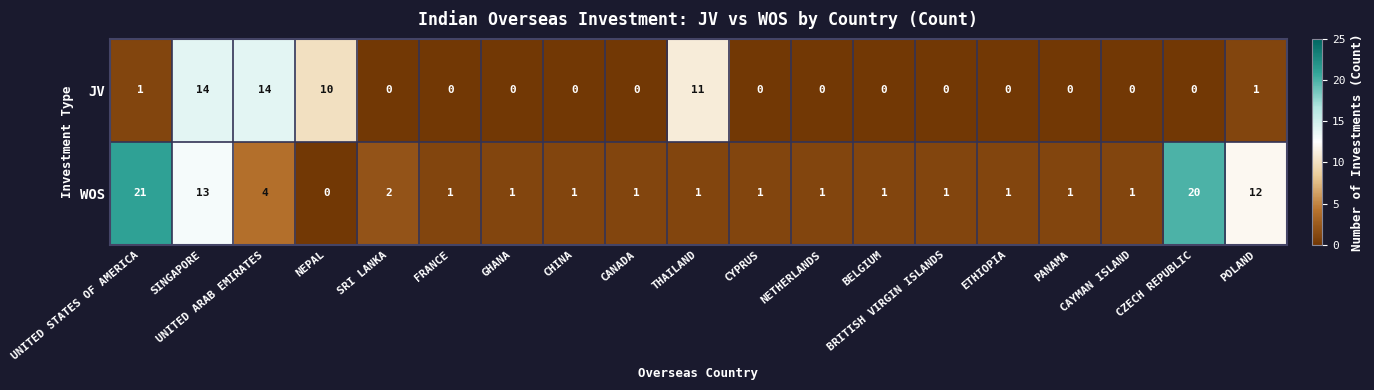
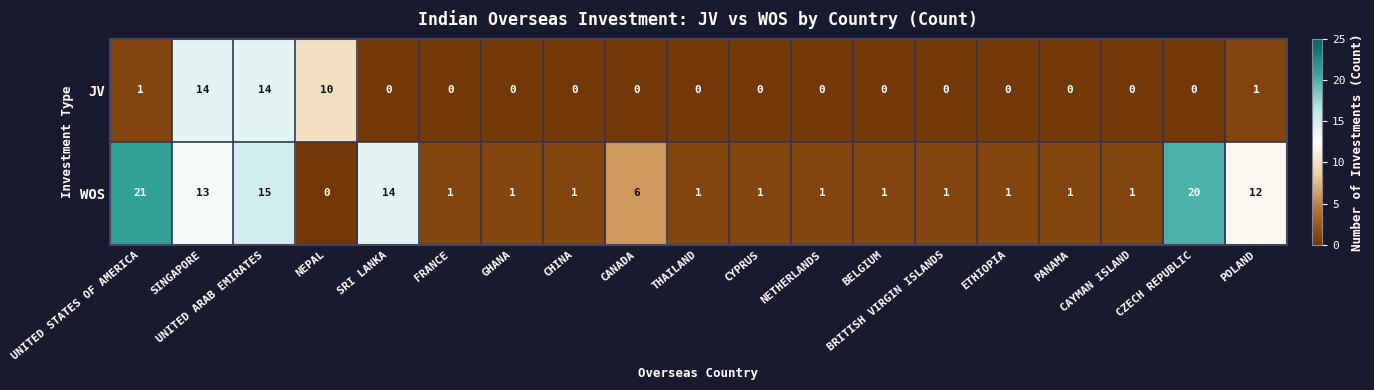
  {
    "JV": {
      "UNITED STATES OF AMERICA": 1,
      "SINGAPORE": 14,
      "UNITED ARAB EMIRATES": 14,
      "NEPAL": 10,
      "SRI LANKA": 0,
      "FRANCE": 0,
      "GHANA": 0,
      "CHINA": 0,
      "CANADA": 0,
-     "THAILAND": 11,
+     "THAILAND": 0,
      "CYPRUS": 0,
      "NETHERLANDS": 0,
      "BELGIUM": 0,
      "BRITISH VIRGIN ISLANDS": 0,
      "ETHIOPIA": 0,
      "PANAMA": 0,
      "CAYMAN ISLAND": 0,
      "CZECH REPUBLIC": 0,
      "POLAND": 1
    },
    "WOS": {
      "UNITED STATES OF AMERICA": 21,
      "SINGAPORE": 13,
-     "UNITED ARAB EMIRATES": 4,
+     "UNITED ARAB EMIRATES": 15,
      "NEPAL": 0,
-     "SRI LANKA": 2,
+     "SRI LANKA": 14,
      "FRANCE": 1,
      "GHANA": 1,
      "CHINA": 1,
-     "CANADA": 1,
+     "CANADA": 6,
      "THAILAND": 1,
      "CYPRUS": 1,
      "NETHERLANDS": 1,
      "BELGIUM": 1,
      "BRITISH VIRGIN ISLANDS": 1,
      "ETHIOPIA": 1,
      "PANAMA": 1,
      "CAYMAN ISLAND": 1,
      "CZECH REPUBLIC": 20,
      "POLAND": 12
    }
  }
